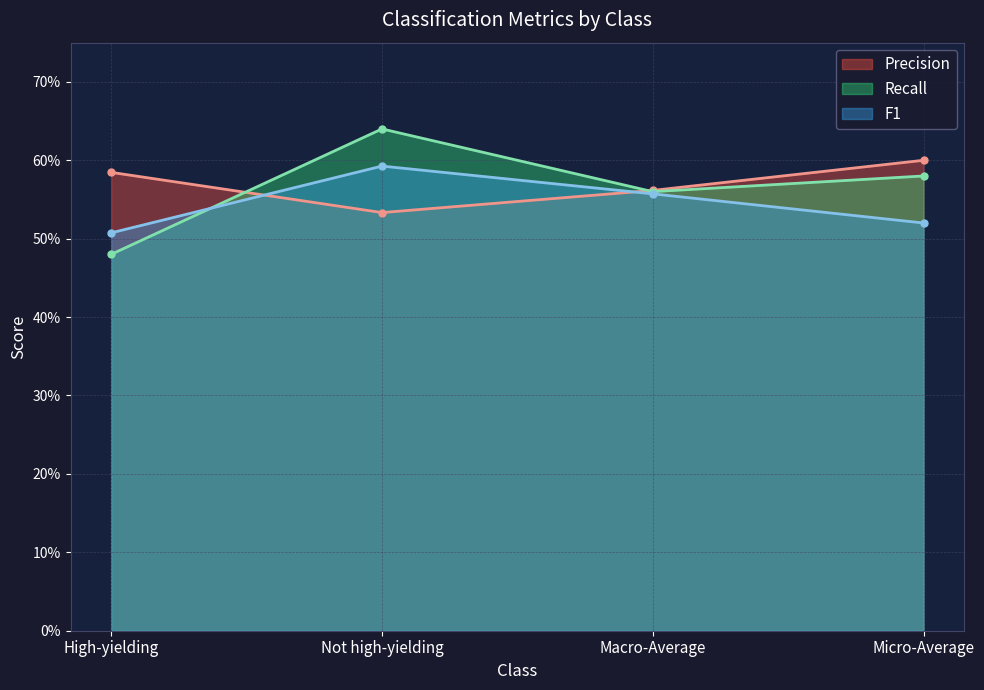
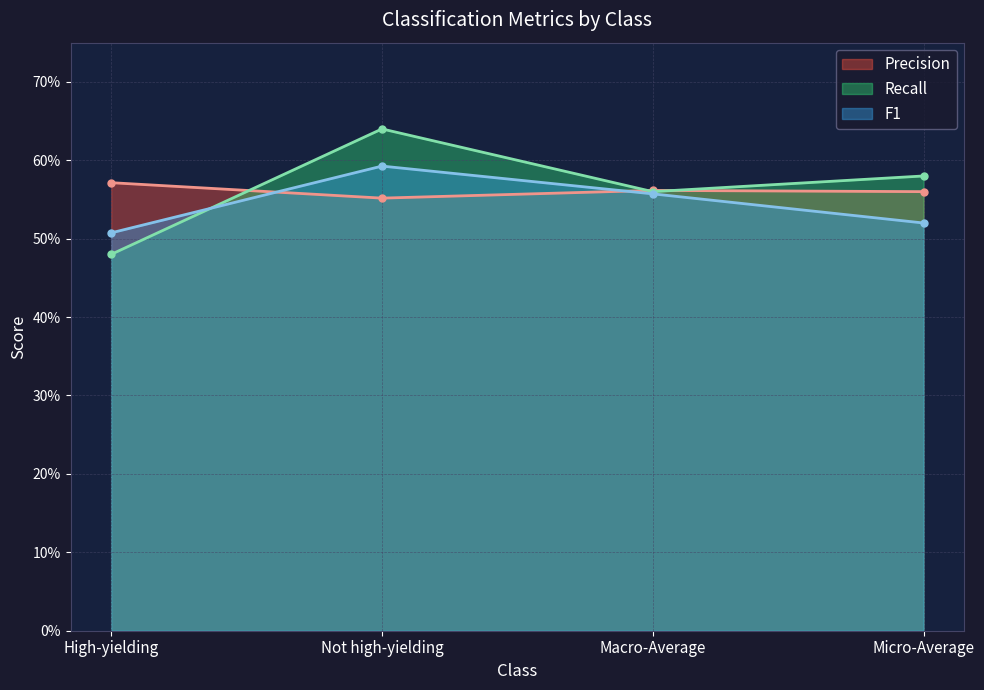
  {
    "Precision": {
-     "High-yielding": "58%",
-     "Not high-yielding": "53%",
-     "Micro-Average": "60%"
+     "High-yielding": "57%",
+     "Not high-yielding": "55%",
+     "Micro-Average": "56%"
    },
    "Recall": {
      "High-yielding": "48%",
      "Not high-yielding": "64%",
      "Micro-Average": "58%"
    },
    "F1": {
      "High-yielding": "51%",
      "Not high-yielding": "59%",
      "Micro-Average": "52%"
    }
  }
